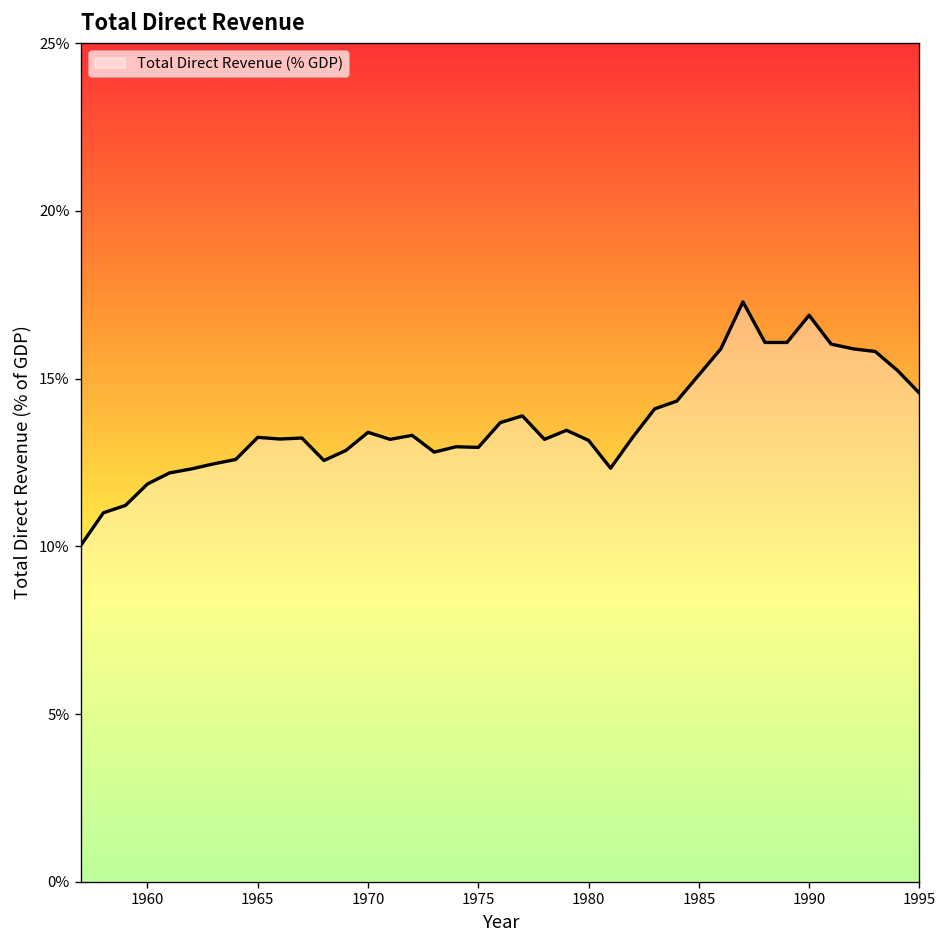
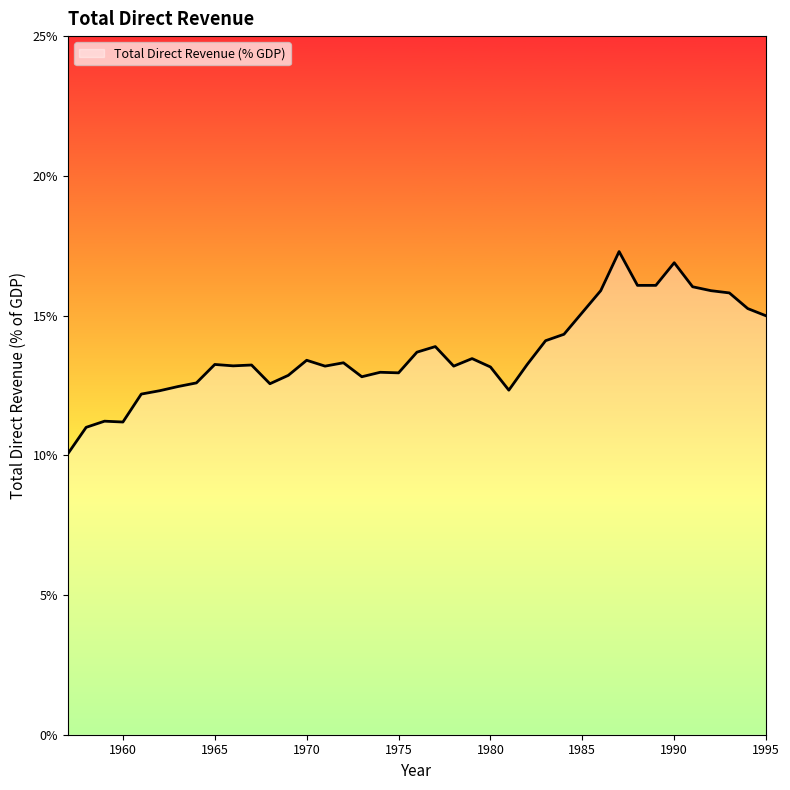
  {
-   "1960": "11.9%",
+   "1960": "11.2%",
    "1965": "13.3%",
    "1970": "13.4%",
    "1975": "13.0%",
    "1980": "13.2%",
    "1985": "15.1%",
    "1990": "16.9%",
-   "1995": "14.6%"
+   "1995": "15.0%"
  }
